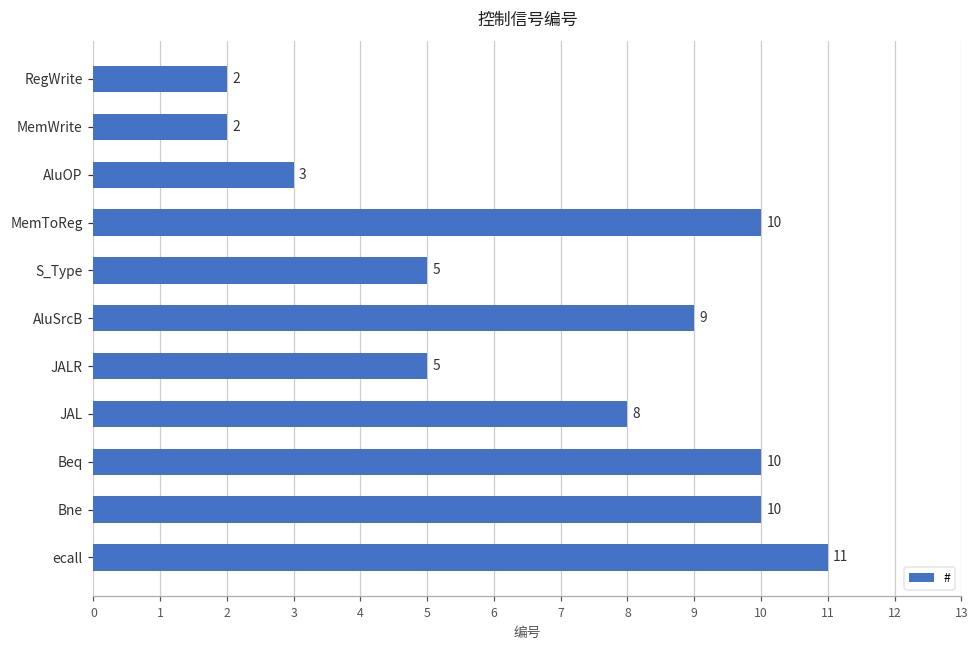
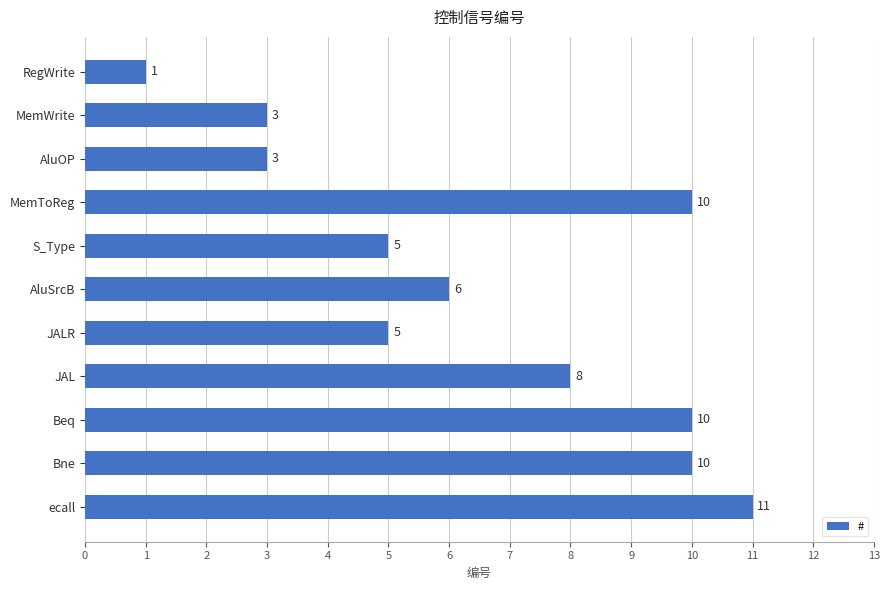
  {
-   "RegWrite": 2,
-   "MemWrite": 2,
+   "RegWrite": 1,
+   "MemWrite": 3,
    "AluOP": 3,
    "MemToReg": 10,
    "S_Type": 5,
-   "AluSrcB": 9,
+   "AluSrcB": 6,
    "JALR": 5,
    "JAL": 8,
    "Beq": 10,
    "Bne": 10,
    "ecall": 11
  }
